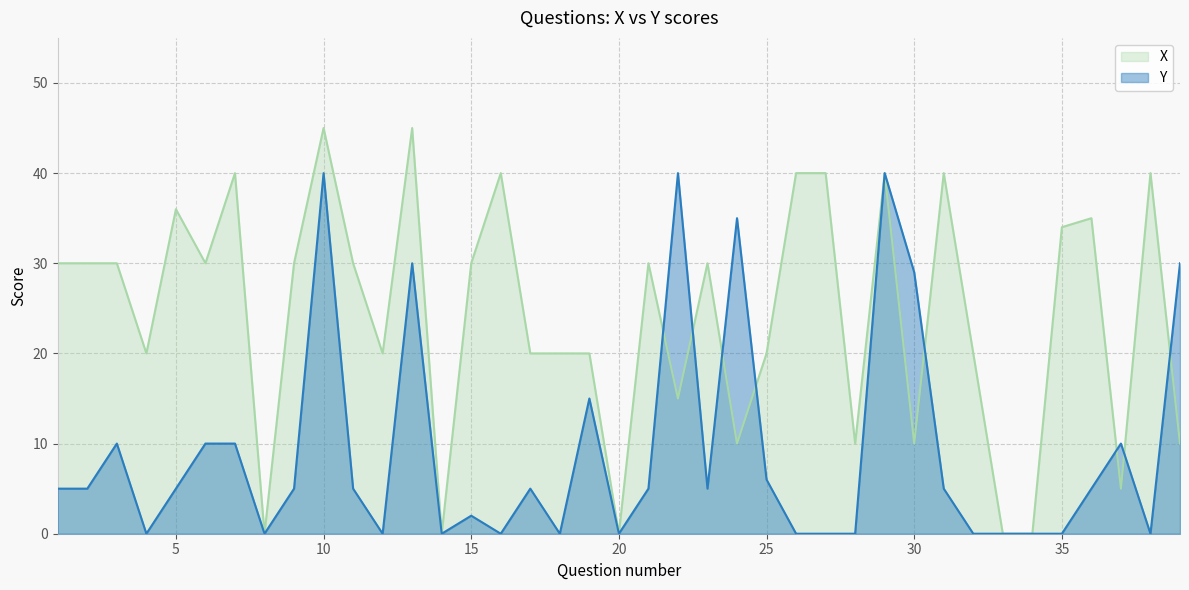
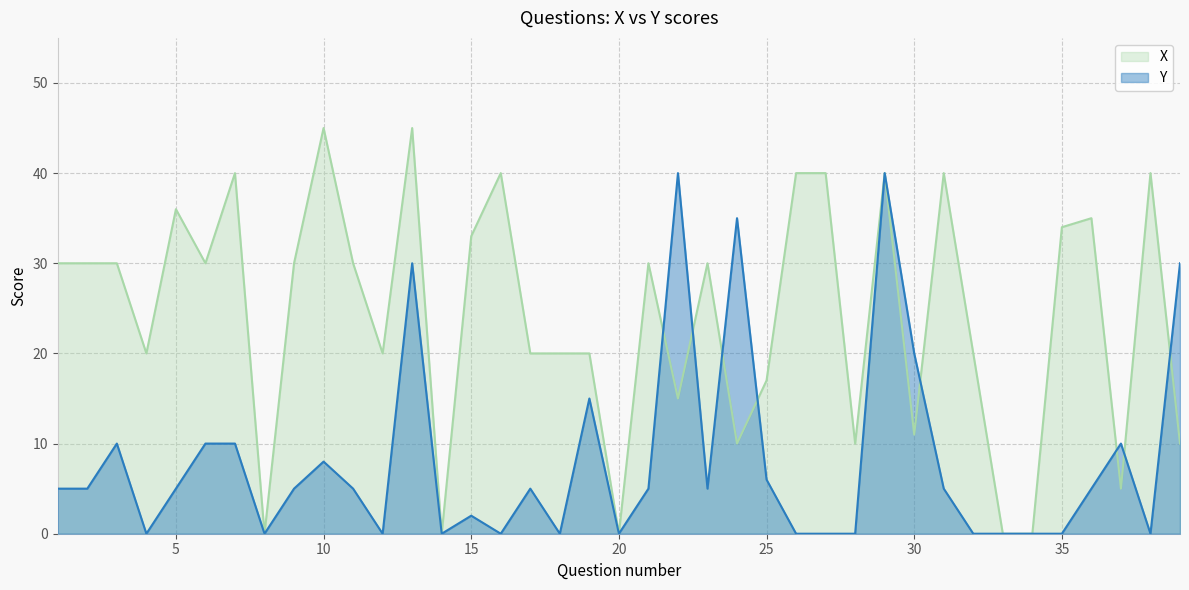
  {
    "X": {
      "5": 36,
      "10": 45,
-     "15": 30,
-     "25": 20,
-     "30": 10,
+     "15": 33,
+     "25": 17,
+     "30": 11,
      "35": 34
    },
    "Y": {
      "5": 5,
-     "10": 40,
+     "10": 8,
      "15": 2,
      "25": 6,
-     "30": 29,
+     "30": 20,
      "35": 0
    }
  }
